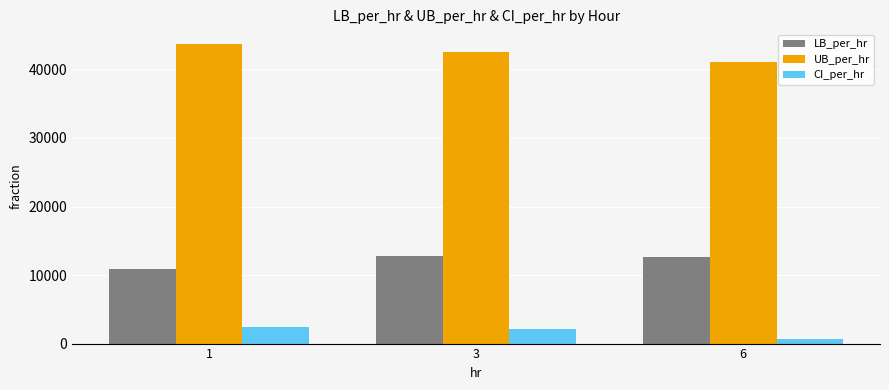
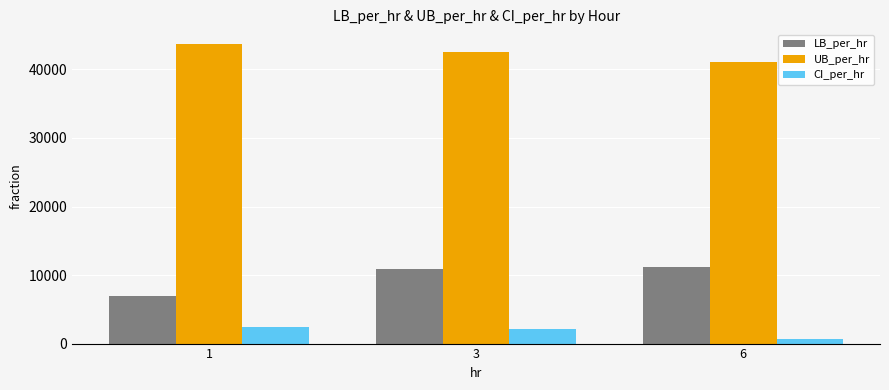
  {
    "LB_per_hr": {
-     "1": 11000,
-     "3": 13000,
-     "6": 13000
+     "1": 7000,
+     "3": 11000,
+     "6": 11000
    },
    "UB_per_hr": {
      "1": 44000,
      "3": 43000,
      "6": 41000
    },
    "CI_per_hr": {
      "1": 2000,
      "3": 2000,
      "6": 1000
    }
  }
